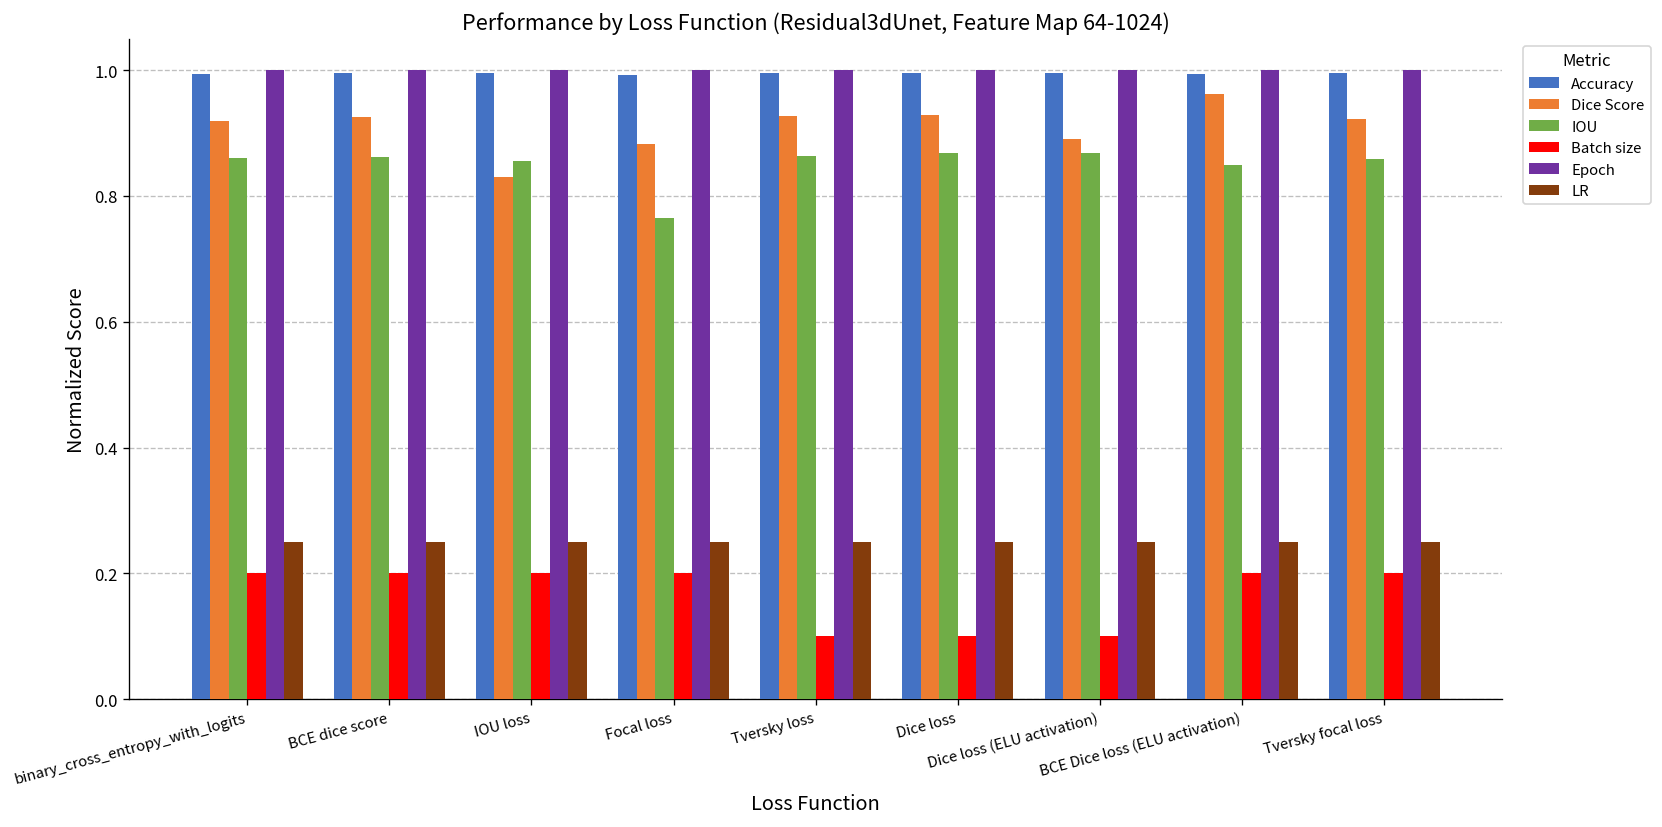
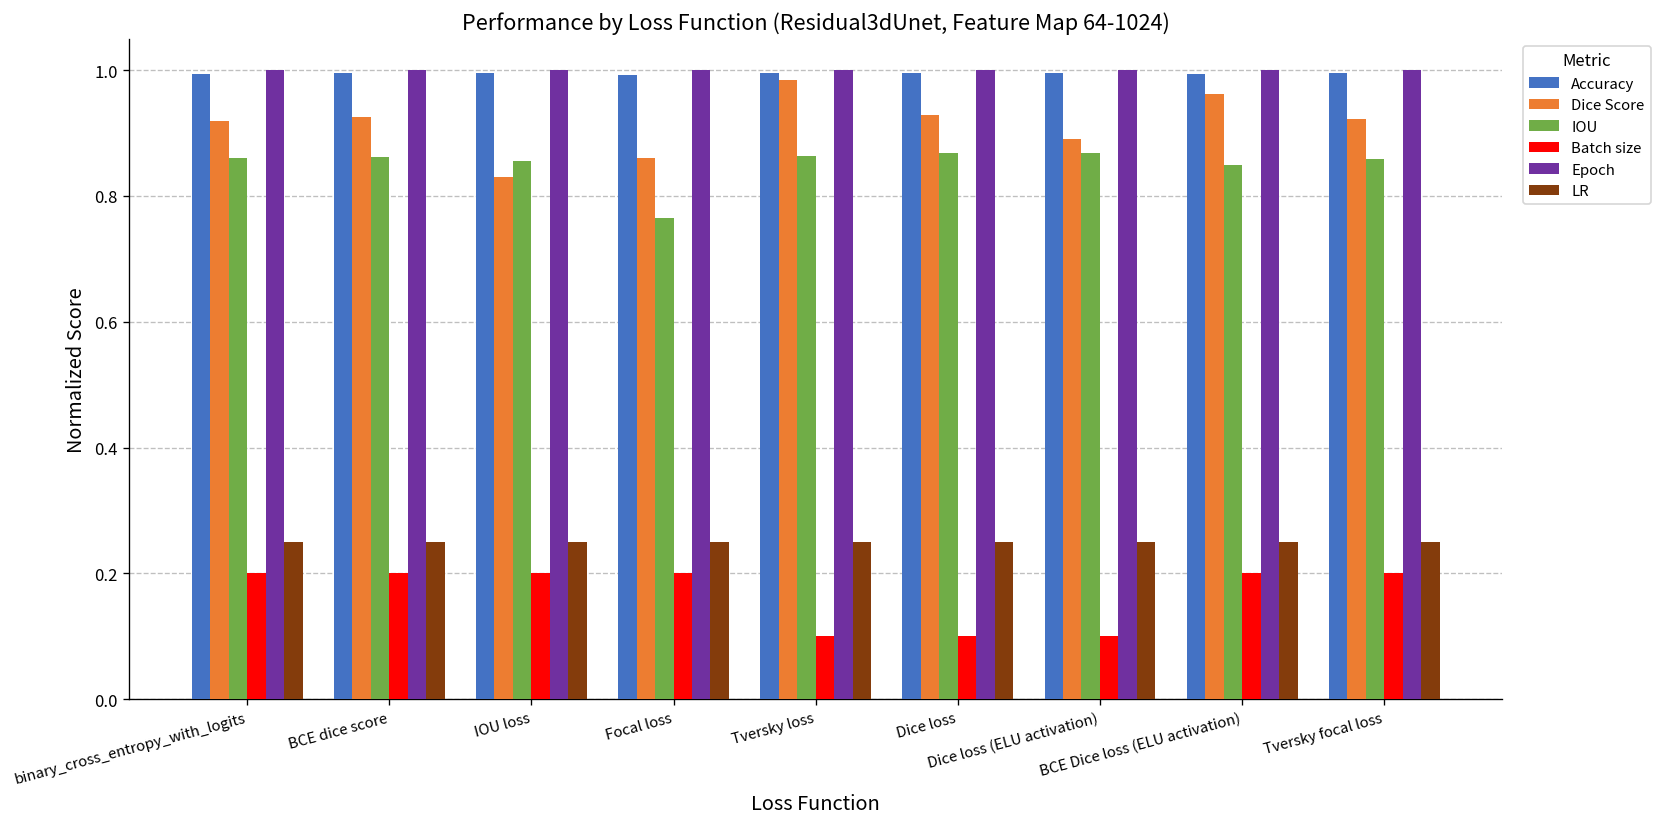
  {
    "Accuracy": {
      "binary_cross_entropy_with_logits": 0.99,
      "BCE dice score": 0.99,
      "IOU loss": 0.99,
      "Focal loss": 0.99,
      "Tversky loss": 0.99,
      "Dice loss": 1.00,
      "Dice loss (ELU activation)": 1.00,
      "BCE Dice loss (ELU activation)": 0.99,
      "Tversky focal loss": 0.99
    },
    "Dice Score": {
      "binary_cross_entropy_with_logits": 0.92,
      "BCE dice score": 0.93,
      "IOU loss": 0.83,
-     "Focal loss": 0.88,
-     "Tversky loss": 0.93,
+     "Focal loss": 0.86,
+     "Tversky loss": 0.98,
      "Dice loss": 0.93,
      "Dice loss (ELU activation)": 0.89,
      "BCE Dice loss (ELU activation)": 0.96,
      "Tversky focal loss": 0.92
    },
    "IOU": {
      "binary_cross_entropy_with_logits": 0.86,
      "BCE dice score": 0.86,
      "IOU loss": 0.86,
      "Focal loss": 0.77,
      "Tversky loss": 0.86,
      "Dice loss": 0.87,
      "Dice loss (ELU activation)": 0.87,
      "BCE Dice loss (ELU activation)": 0.85,
      "Tversky focal loss": 0.86
    },
    "Batch size": {
      "binary_cross_entropy_with_logits": 0.20,
      "BCE dice score": 0.20,
      "IOU loss": 0.20,
      "Focal loss": 0.20,
      "Tversky loss": 0.10,
      "Dice loss": 0.10,
      "Dice loss (ELU activation)": 0.10,
      "BCE Dice loss (ELU activation)": 0.20,
      "Tversky focal loss": 0.20
    },
    "Epoch": {
      "binary_cross_entropy_with_logits": 1.00,
      "BCE dice score": 1.00,
      "IOU loss": 1.00,
      "Focal loss": 1.00,
      "Tversky loss": 1.00,
      "Dice loss": 1.00,
      "Dice loss (ELU activation)": 1.00,
      "BCE Dice loss (ELU activation)": 1.00,
      "Tversky focal loss": 1.00
    },
    "LR": {
      "binary_cross_entropy_with_logits": 0.25,
      "BCE dice score": 0.25,
      "IOU loss": 0.25,
      "Focal loss": 0.25,
      "Tversky loss": 0.25,
      "Dice loss": 0.25,
      "Dice loss (ELU activation)": 0.25,
      "BCE Dice loss (ELU activation)": 0.25,
      "Tversky focal loss": 0.25
    }
  }
